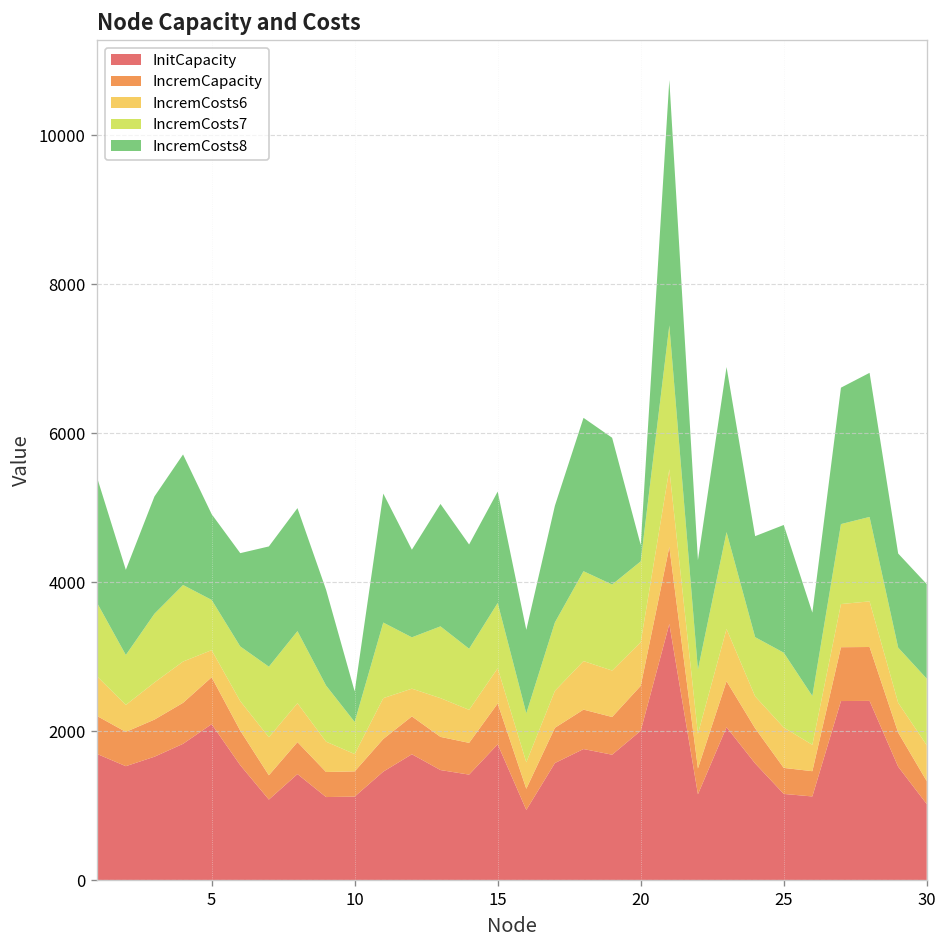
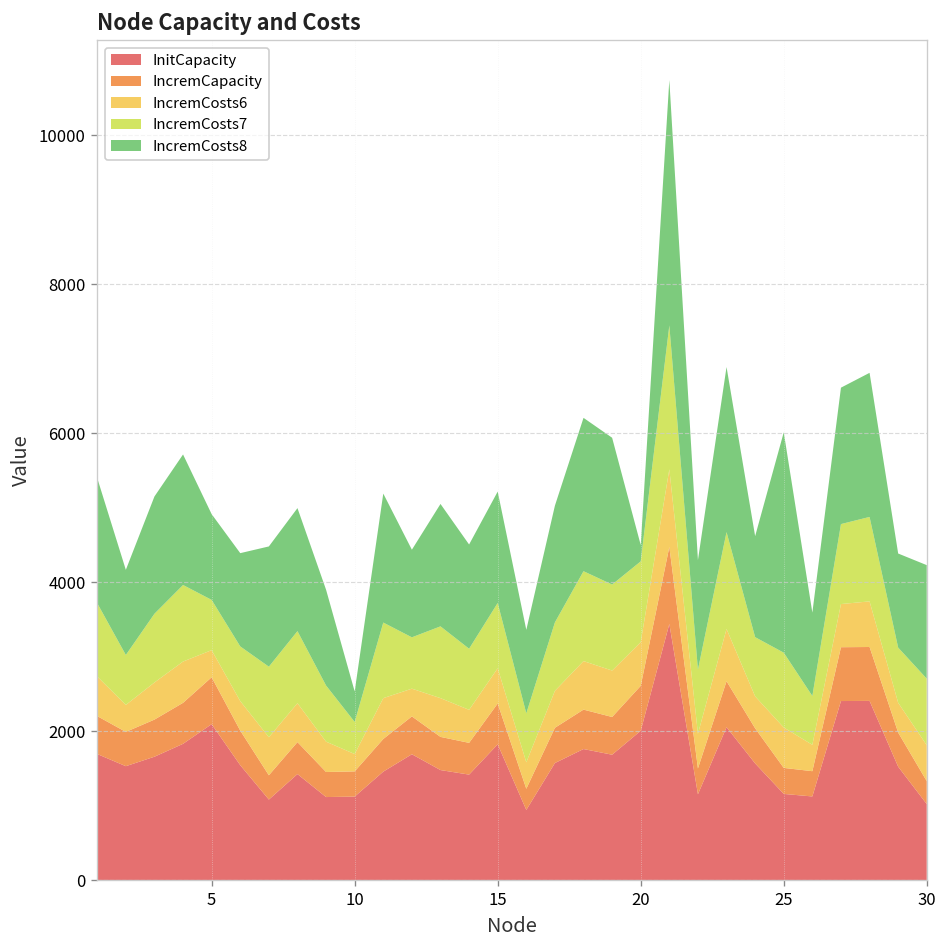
  {
    "IncremCosts8": {
      "5": 1200,
      "10": 400,
      "15": 1500,
      "20": 200,
-     "25": 1700,
-     "30": 1300
+     "25": 3000,
+     "30": 1500
    }
  }
